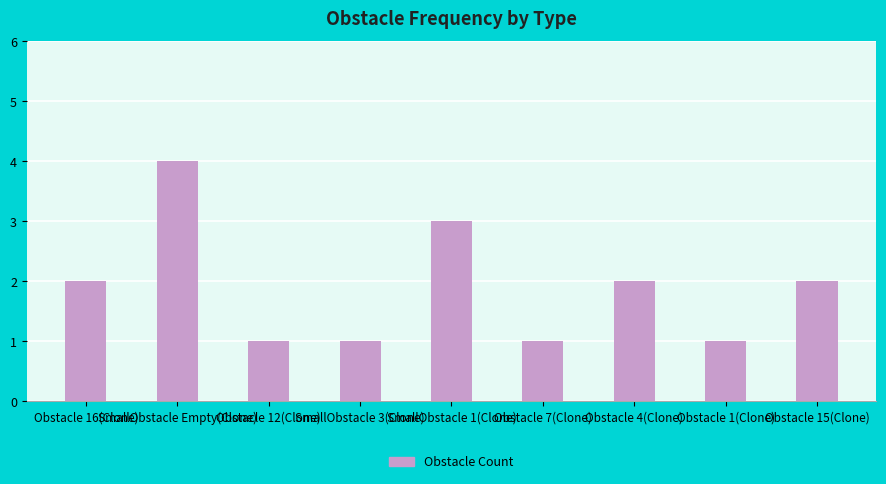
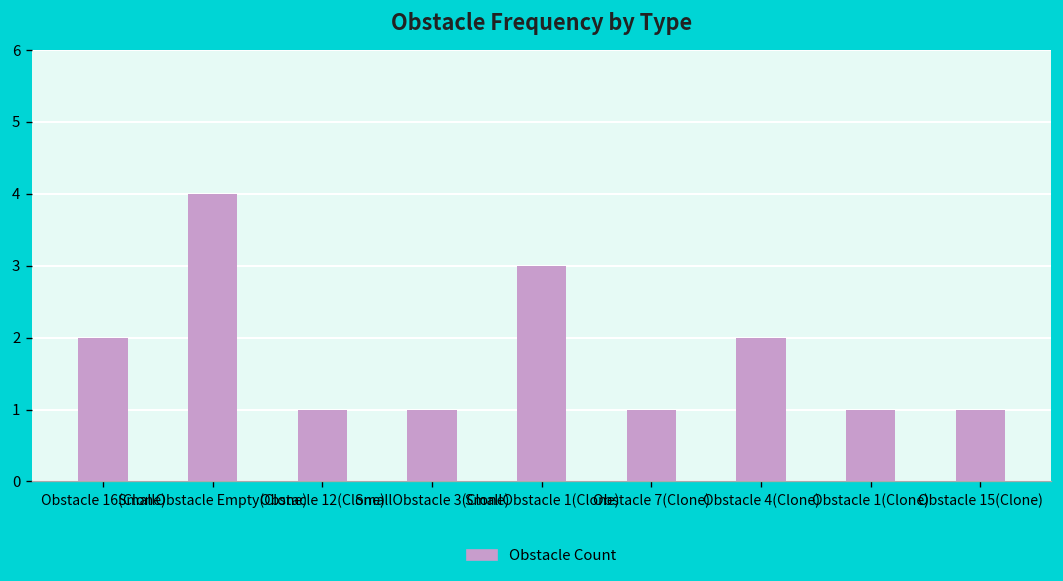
  {
    "Obstacle 4(Clone)": 2,
    "Obstacle 1(Clone)": 1,
-   "Obstacle 15(Clone)": 2
+   "Obstacle 15(Clone)": 1
  }
